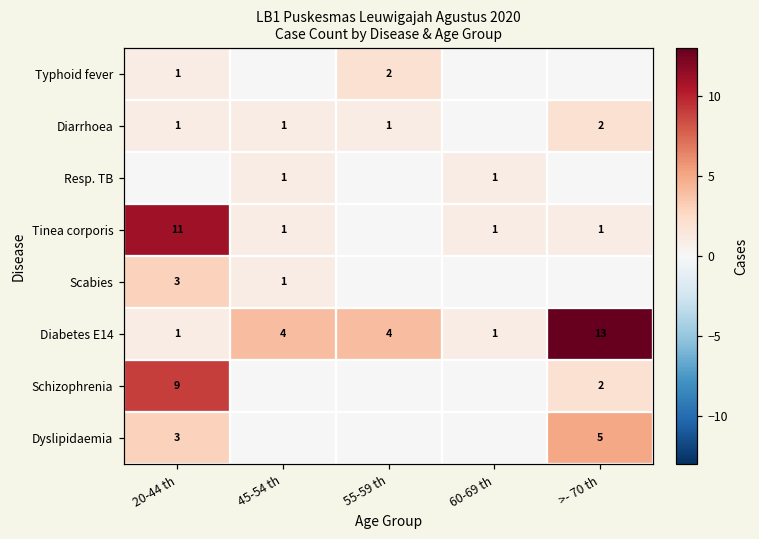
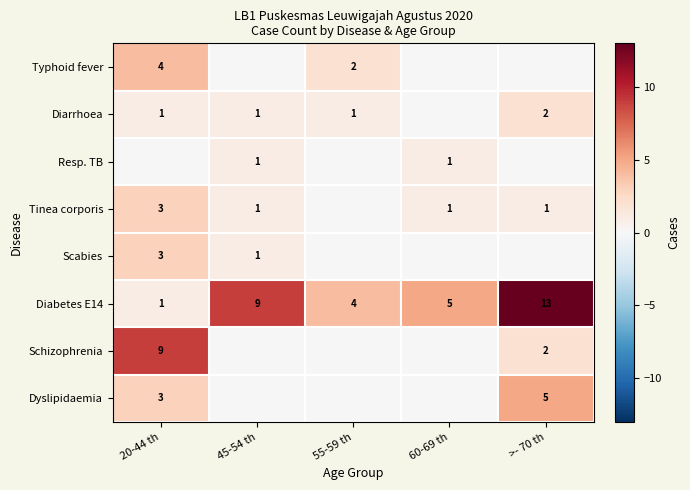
  {
    "Typhoid fever": {
-     "20-44 th": 1,
+     "20-44 th": 4,
      "55-59 th": 2
    },
    "Diarrhoea": {
      "20-44 th": 1,
      "45-54 th": 1,
      "55-59 th": 1,
      ">- 70 th": 2
    },
    "Resp. TB": {
      "45-54 th": 1,
      "60-69 th": 1
    },
    "Tinea corporis": {
-     "20-44 th": 11,
+     "20-44 th": 3,
      "45-54 th": 1,
      "60-69 th": 1,
      ">- 70 th": 1
    },
    "Scabies": {
      "20-44 th": 3,
      "45-54 th": 1
    },
    "Diabetes E14": {
      "20-44 th": 1,
-     "45-54 th": 4,
+     "45-54 th": 9,
      "55-59 th": 4,
-     "60-69 th": 1,
+     "60-69 th": 5,
      ">- 70 th": 13
    },
    "Schizophrenia": {
      "20-44 th": 9,
      ">- 70 th": 2
    },
    "Dyslipidaemia": {
      "20-44 th": 3,
      ">- 70 th": 5
    }
  }
